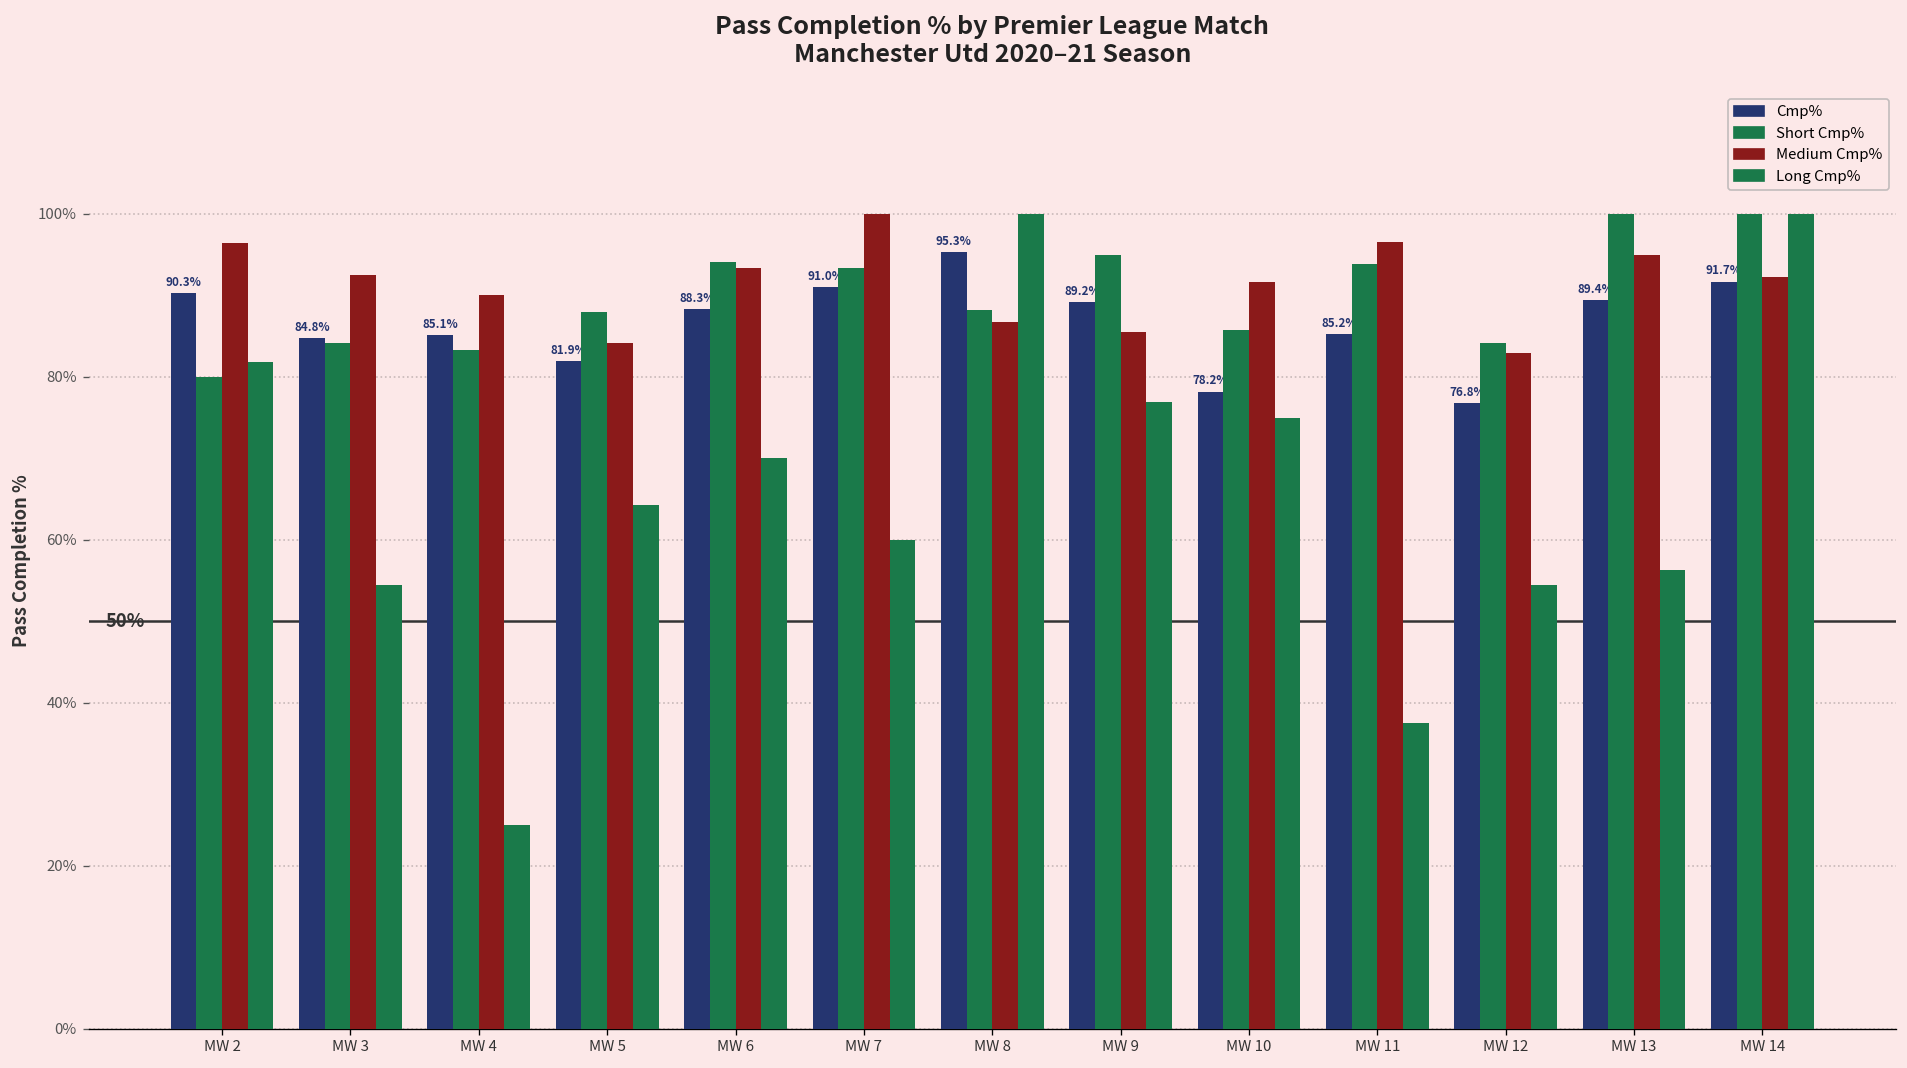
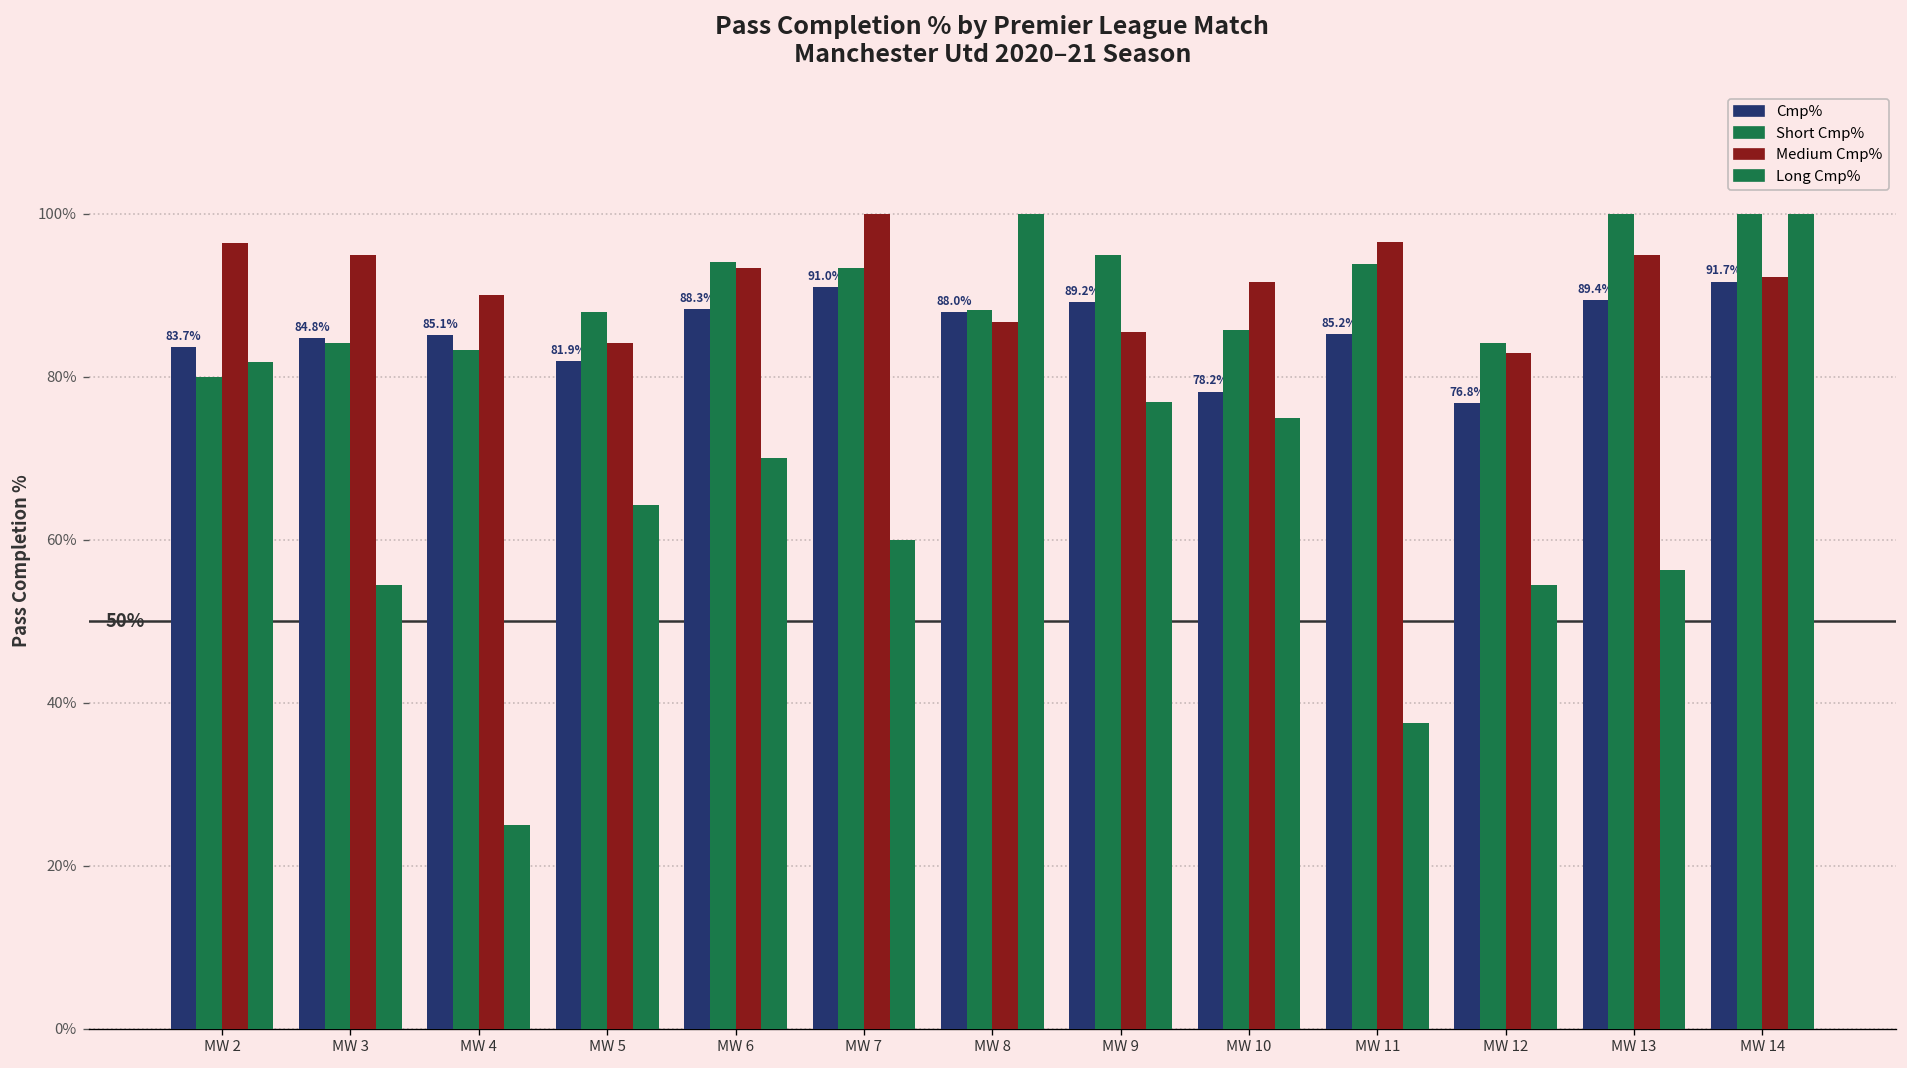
  {
    "Cmp%": {
-     "MW 2": "90.3%",
+     "MW 2": "83.7%",
      "MW 3": "84.8%",
      "MW 4": "85.1%",
      "MW 5": "81.9%",
      "MW 6": "88.3%",
      "MW 7": "91.0%",
-     "MW 8": "95.3%",
+     "MW 8": "88.0%",
      "MW 9": "89.2%",
      "MW 10": "78.2%",
      "MW 11": "85.2%",
      "MW 12": "76.8%",
      "MW 13": "89.4%",
      "MW 14": "91.7%"
    },
    "Medium Cmp%": {
      "MW 2": "96%",
-     "MW 3": "93%",
+     "MW 3": "95%",
      "MW 4": "90%",
      "MW 5": "84%",
      "MW 6": "93%",
      "MW 7": "100%",
      "MW 8": "87%",
      "MW 9": "86%",
      "MW 10": "92%",
      "MW 11": "97%",
      "MW 12": "83%",
      "MW 13": "95%",
      "MW 14": "92%"
    }
  }
